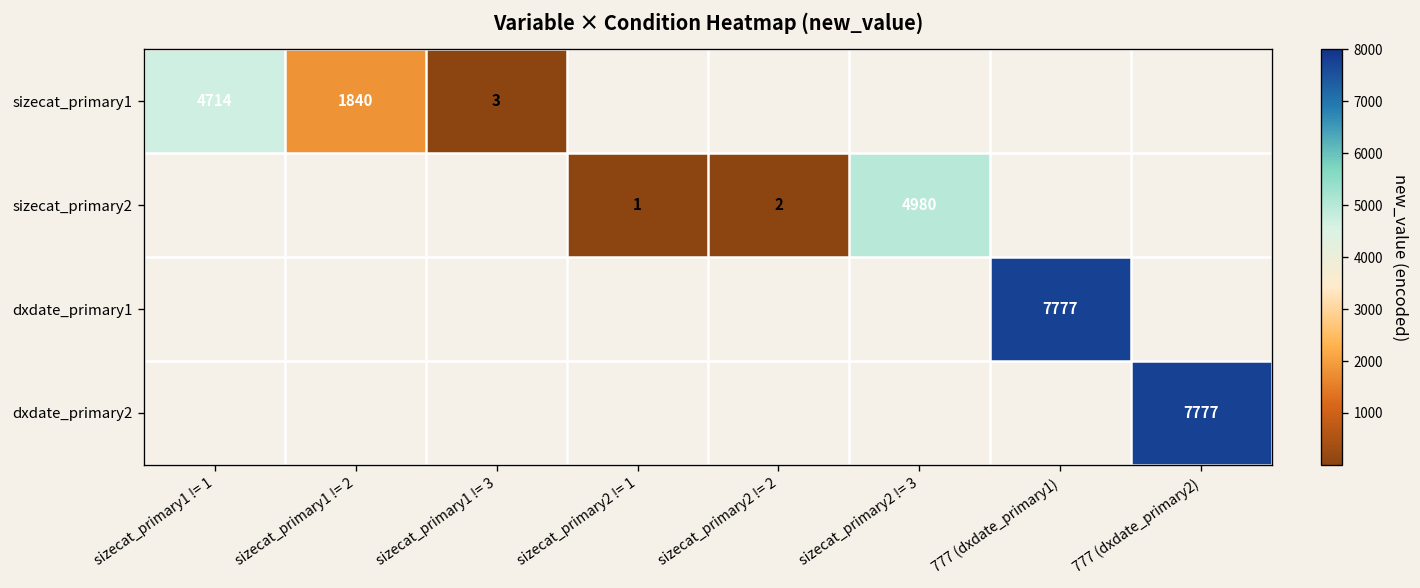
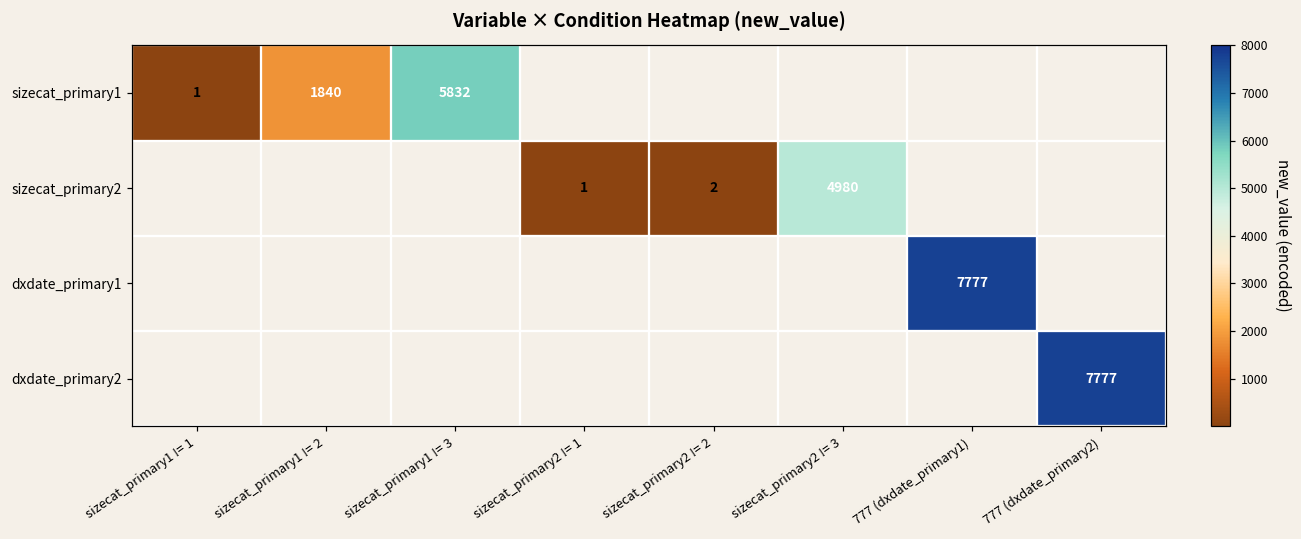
  {
    "sizecat_primary1": {
-     "sizecat_primary1 != 1": 4714,
+     "sizecat_primary1 != 1": 1,
      "sizecat_primary1 != 2": 1840,
-     "sizecat_primary1 != 3": 3
+     "sizecat_primary1 != 3": 5832
    },
    "sizecat_primary2": {
      "sizecat_primary2 != 1": 1,
      "sizecat_primary2 != 2": 2,
      "sizecat_primary2 != 3": 4980
    },
    "dxdate_primary1": {
      "777 (dxdate_primary1)": 7777
    },
    "dxdate_primary2": {
      "777 (dxdate_primary2)": 7777
    }
  }
